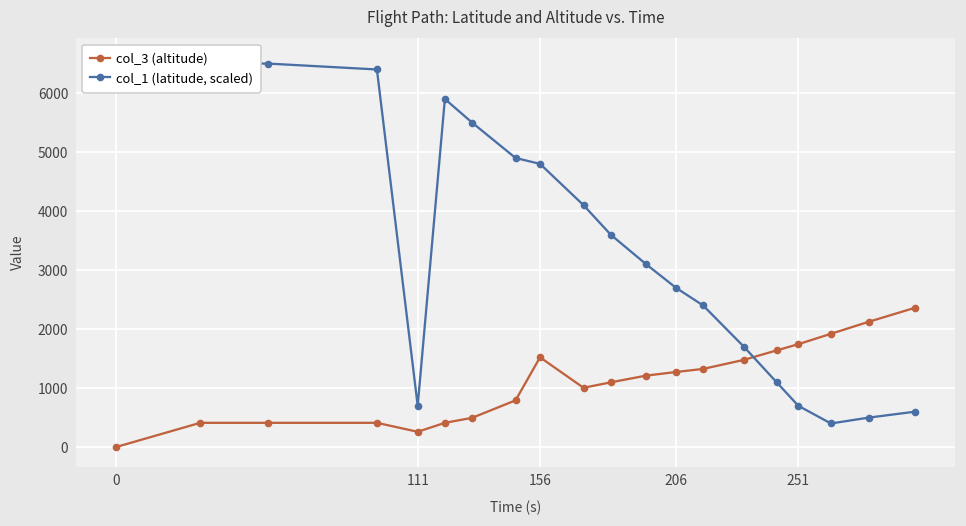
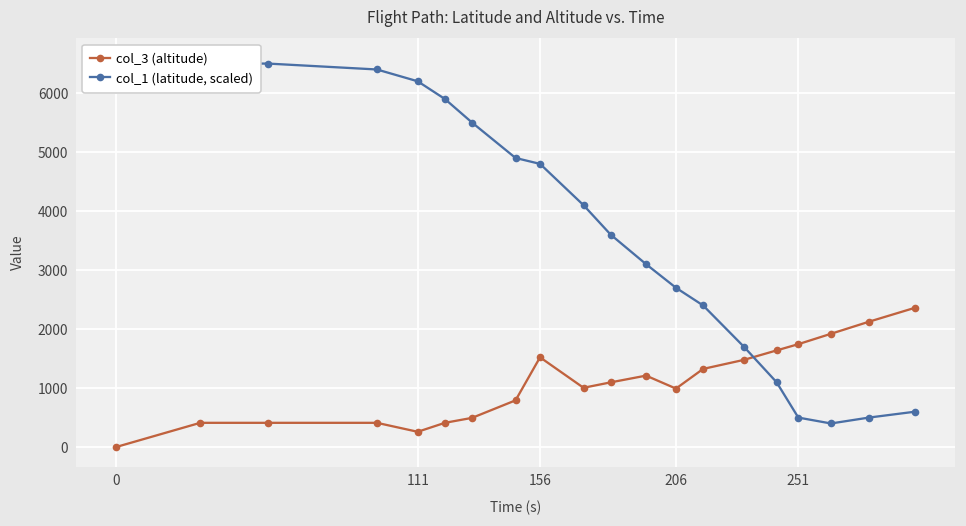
  {
    "col_3 (altitude)": {
      "0": 0,
      "111": 300,
      "156": 1500,
-     "206": 1300,
+     "206": 1000,
      "251": 1700
    },
    "col_1 (latitude, scaled)": {
-     "111": 700,
+     "111": 6200,
      "156": 4800,
      "206": 2700,
-     "251": 700
+     "251": 500
    }
  }
